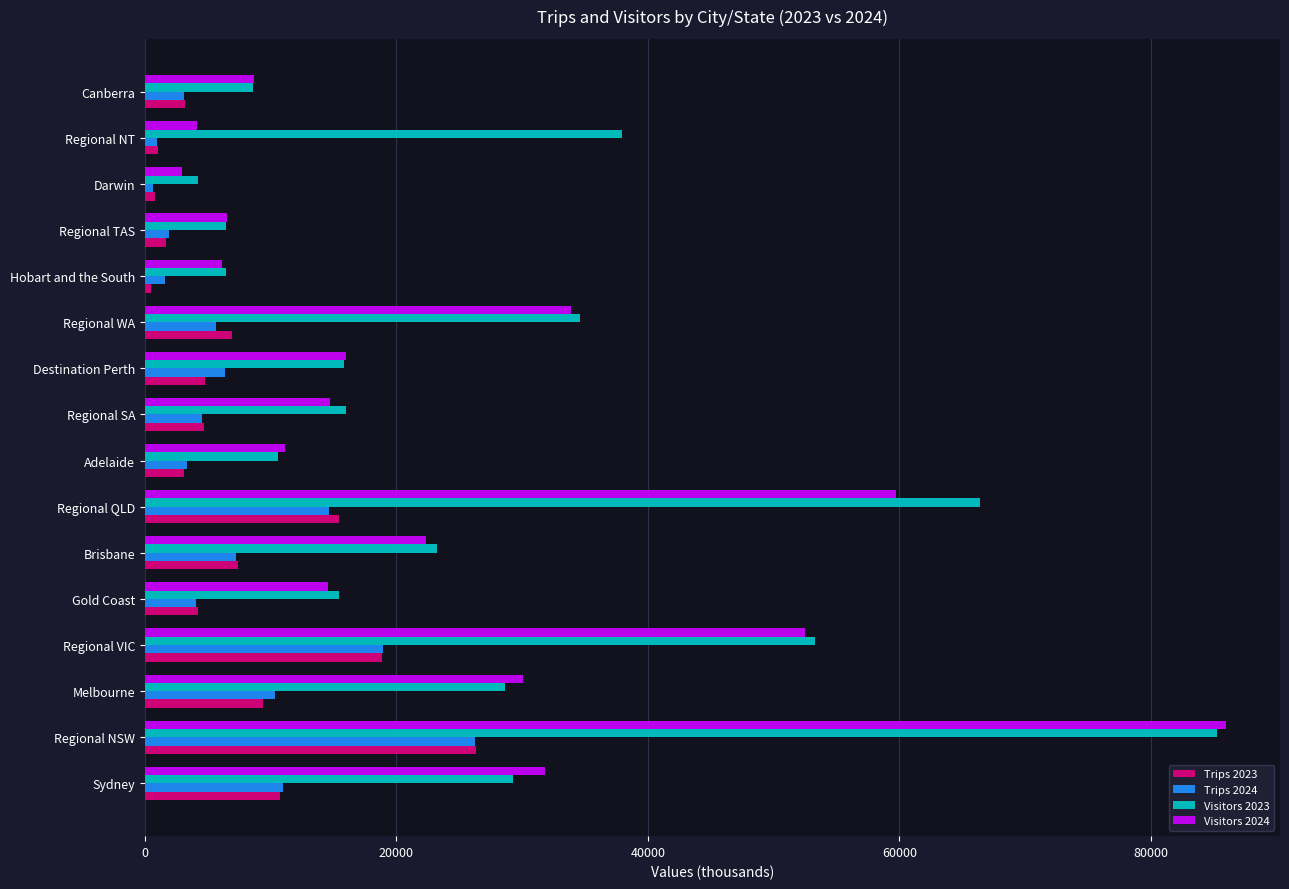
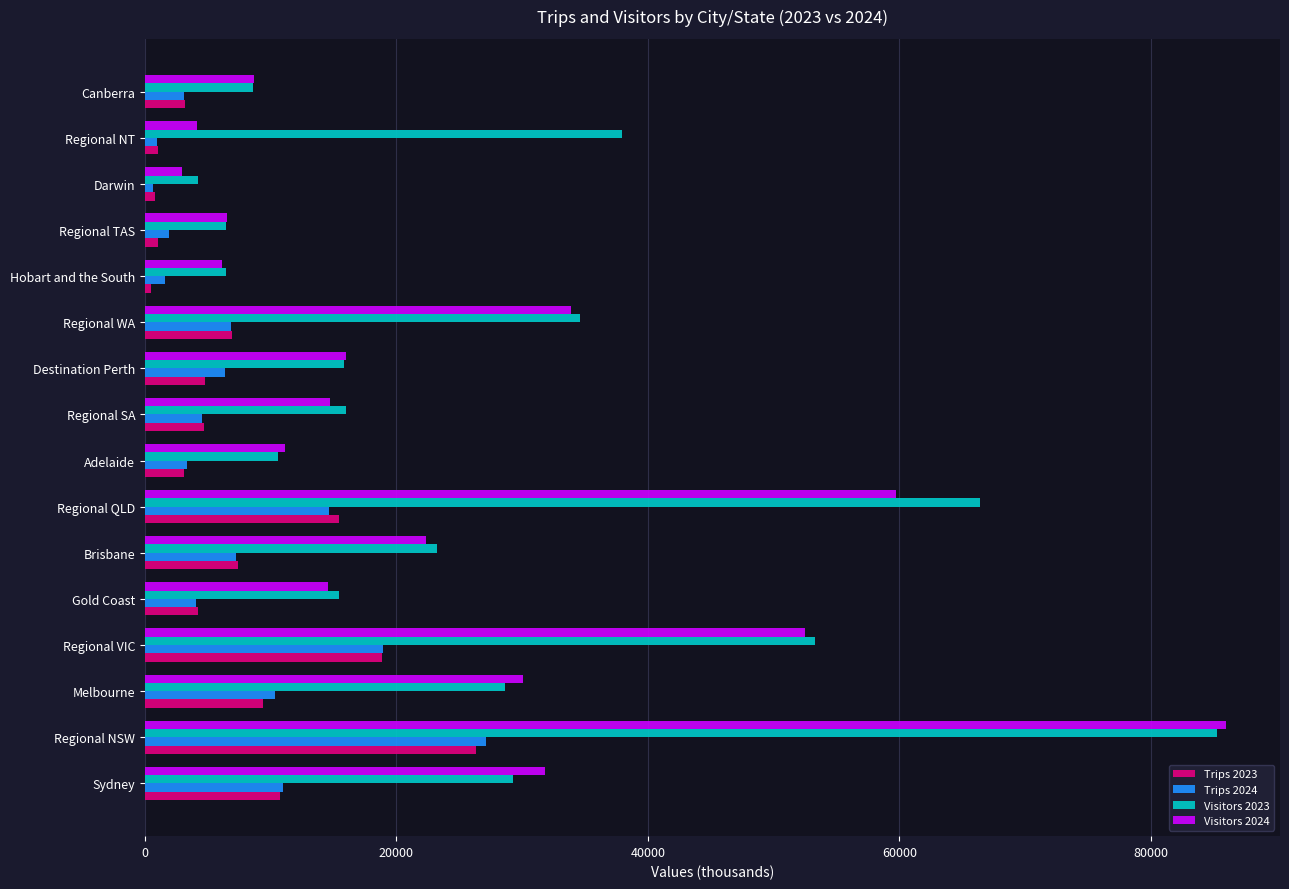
  {
    "Trips 2023": {
      "Canberra": 3200,
      "Regional NT": 1000,
      "Darwin": 800,
-     "Regional TAS": 1700,
+     "Regional TAS": 1100,
      "Hobart and the South": 500,
      "Regional WA": 6900,
      "Destination Perth": 4700,
      "Regional SA": 4700,
      "Adelaide": 3100,
      "Regional QLD": 15400,
      "Brisbane": 7400,
      "Gold Coast": 4200,
      "Regional VIC": 18900,
      "Melbourne": 9400,
      "Regional NSW": 26300,
      "Sydney": 10700
    },
    "Trips 2024": {
      "Canberra": 3100,
      "Regional NT": 900,
      "Darwin": 700,
      "Regional TAS": 1900,
      "Hobart and the South": 1600,
-     "Regional WA": 5600,
+     "Regional WA": 6800,
      "Destination Perth": 6300,
      "Regional SA": 4500,
      "Adelaide": 3300,
      "Regional QLD": 14600,
      "Brisbane": 7200,
      "Gold Coast": 4100,
      "Regional VIC": 18900,
      "Melbourne": 10400,
-     "Regional NSW": 26300,
+     "Regional NSW": 27100,
      "Sydney": 11000
    },
    "Visitors 2023": {
      "Canberra": 8600,
      "Regional NT": 37900,
      "Darwin": 4200,
      "Regional TAS": 6500,
      "Hobart and the South": 6500,
      "Regional WA": 34600,
      "Destination Perth": 15800,
      "Regional SA": 16000,
      "Adelaide": 10600,
      "Regional QLD": 66400,
      "Brisbane": 23200,
      "Gold Coast": 15400,
      "Regional VIC": 53300,
      "Melbourne": 28700,
      "Regional NSW": 85300,
      "Sydney": 29200
    },
    "Visitors 2024": {
      "Canberra": 8600,
      "Regional NT": 4100,
      "Darwin": 2900,
      "Regional TAS": 6600,
      "Hobart and the South": 6100,
      "Regional WA": 33900,
      "Destination Perth": 16000,
      "Regional SA": 14700,
      "Adelaide": 11100,
      "Regional QLD": 59700,
      "Brisbane": 22400,
      "Gold Coast": 14500,
      "Regional VIC": 52500,
      "Melbourne": 30100,
      "Regional NSW": 86000,
      "Sydney": 31800
    }
  }
